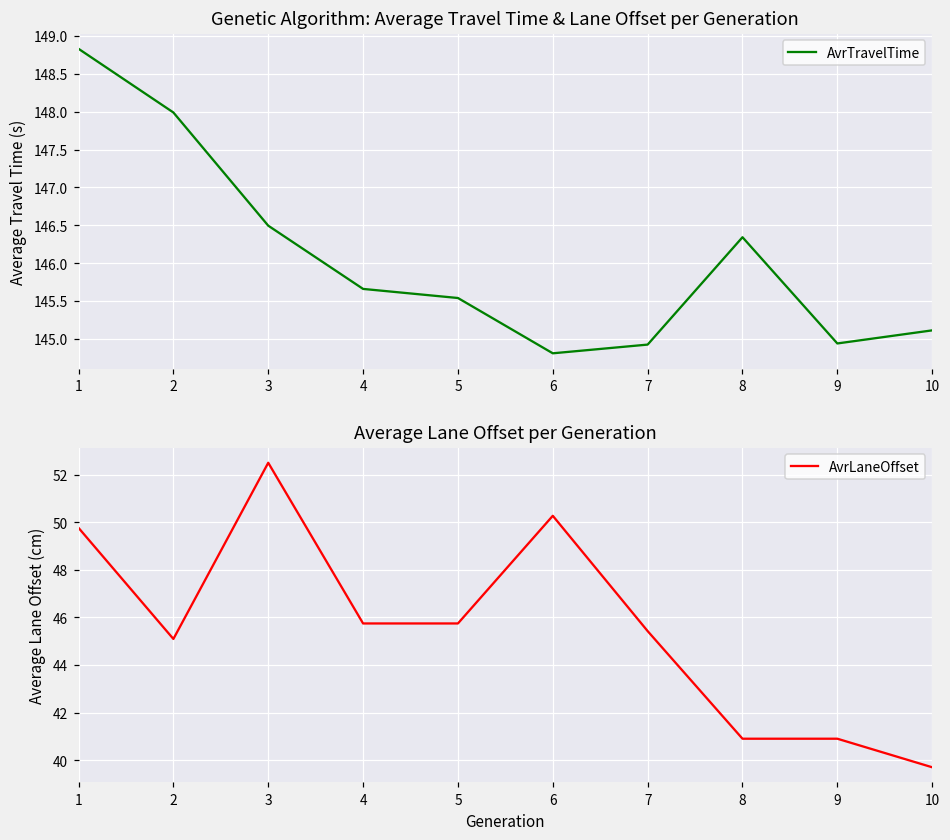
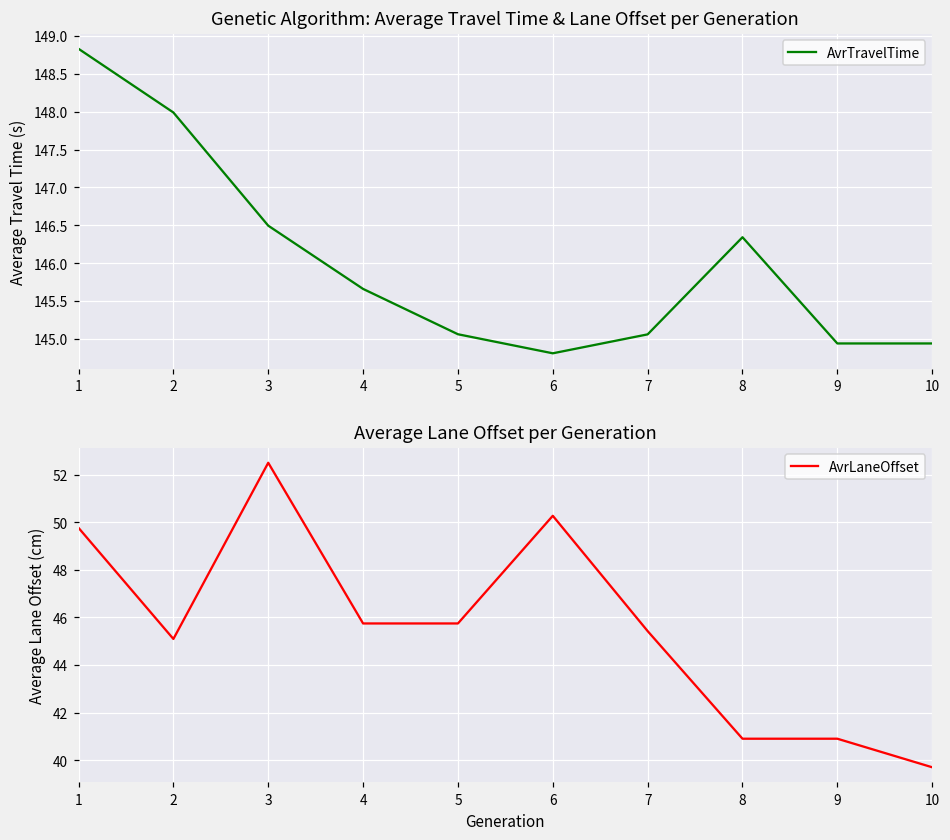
  {
    "Genetic Algorithm: Average Travel Time & Lane Offset per Generation": {
      "1": 148.8,
      "2": 148.0,
      "3": 146.5,
      "4": 145.7,
-     "5": 145.5,
+     "5": 145.1,
      "6": 144.8,
-     "7": 144.9,
+     "7": 145.1,
      "8": 146.3,
      "9": 144.9,
-     "10": 145.1
+     "10": 144.9
    },
    "Average Lane Offset per Generation": {
      "1": 49.8,
      "2": 45.1,
      "3": 52.5,
      "4": 45.7,
      "5": 45.7,
      "6": 50.3,
      "7": 45.4,
      "8": 40.9,
      "9": 40.9,
      "10": 39.7
    }
  }
